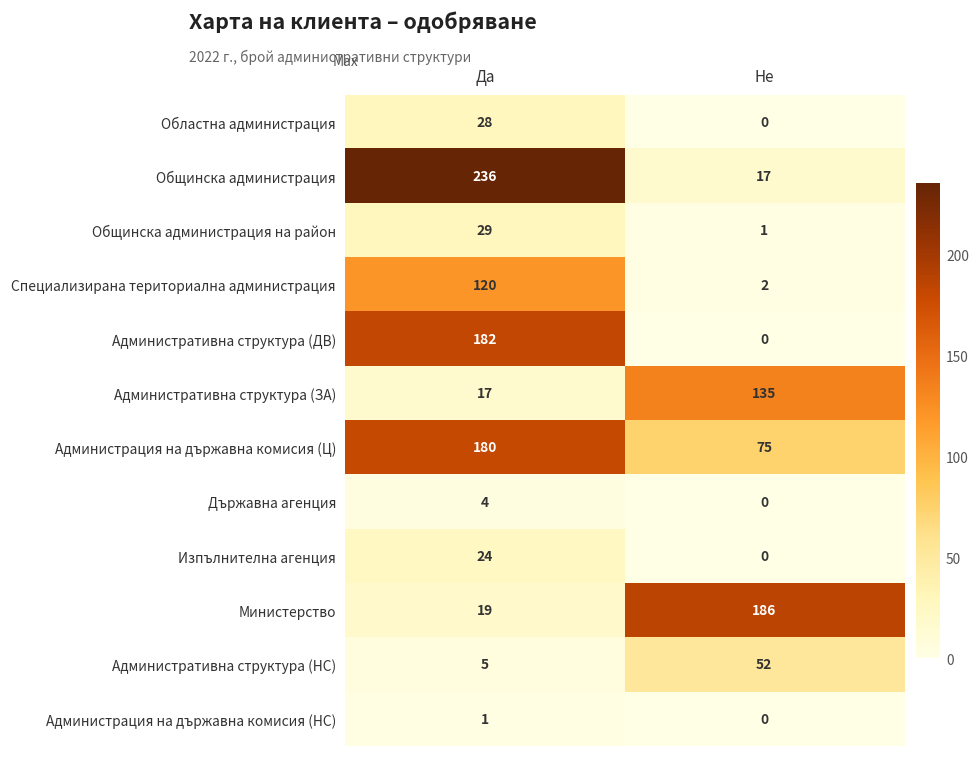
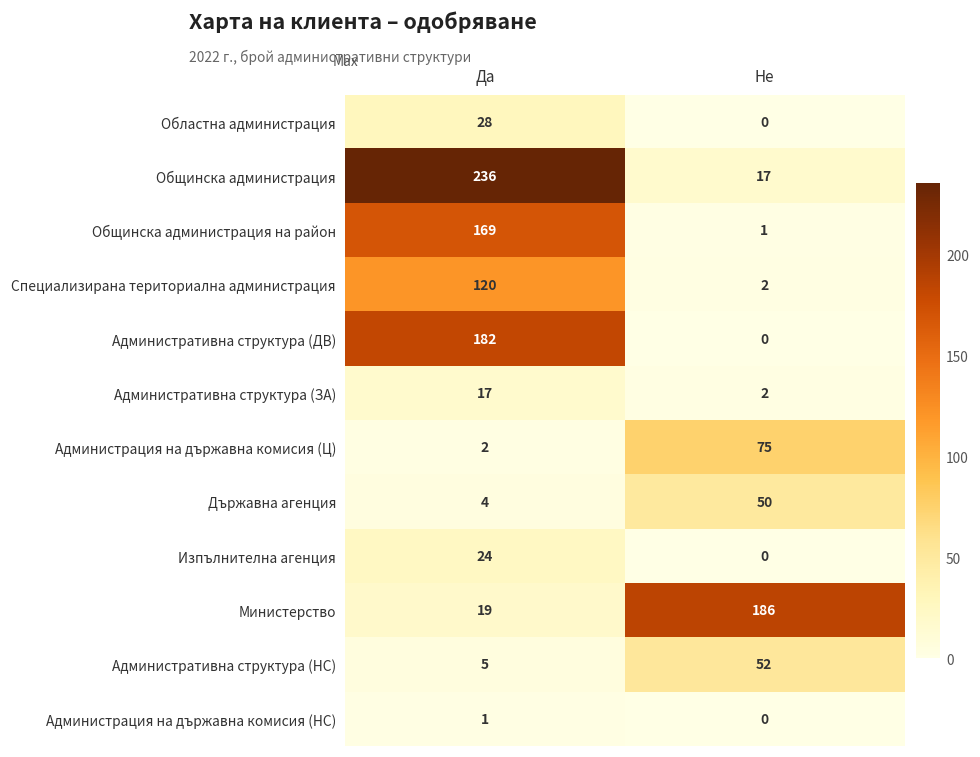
  {
    "Областна администрация": {
      "Да": 28,
      "Не": 0
    },
    "Общинска администрация": {
      "Да": 236,
      "Не": 17
    },
    "Общинска администрация на район": {
-     "Да": 29,
+     "Да": 169,
      "Не": 1
    },
    "Специализирана териториална администрация": {
      "Да": 120,
      "Не": 2
    },
    "Административна структура (ДВ)": {
      "Да": 182,
      "Не": 0
    },
    "Административна структура (ЗА)": {
      "Да": 17,
-     "Не": 135
+     "Не": 2
    },
    "Администрация на държавна комисия (Ц)": {
-     "Да": 180,
+     "Да": 2,
      "Не": 75
    },
    "Държавна агенция": {
      "Да": 4,
-     "Не": 0
+     "Не": 50
    },
    "Изпълнителна агенция": {
      "Да": 24,
      "Не": 0
    },
    "Министерство": {
      "Да": 19,
      "Не": 186
    },
    "Административна структура (НС)": {
      "Да": 5,
      "Не": 52
    },
    "Администрация на държавна комисия (НС)": {
      "Да": 1,
      "Не": 0
    }
  }
